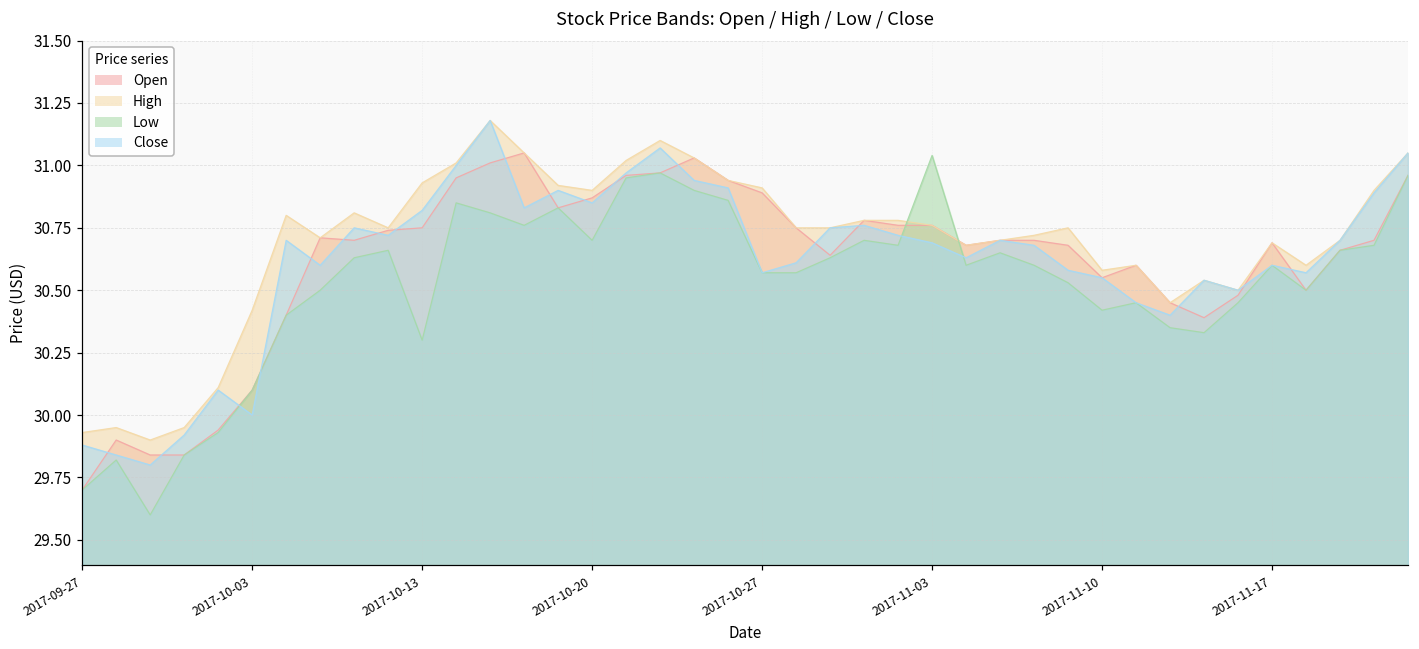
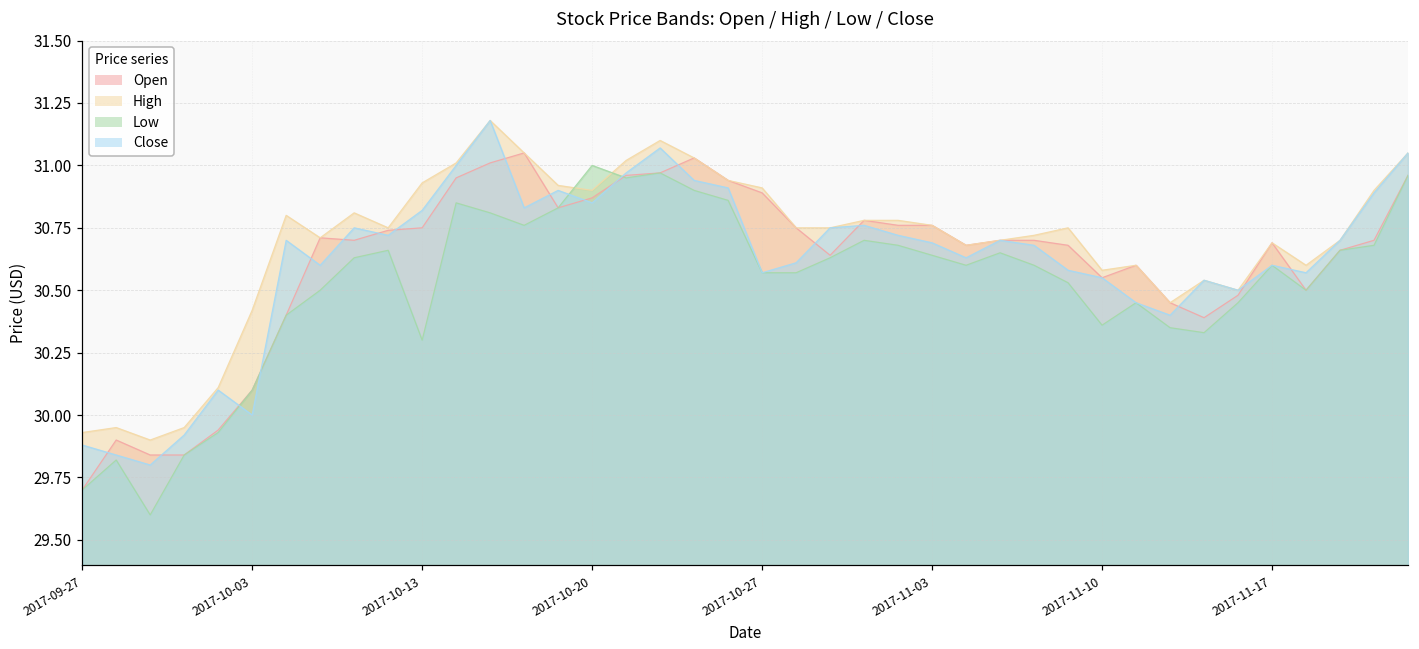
  {
    "Low": {
      "2017-10-13": 30.30,
-     "2017-10-20": 30.7,
-     "2017-11-03": 31.04,
-     "2017-11-10": 30.42
+     "2017-10-20": 31.0,
+     "2017-11-03": 30.64,
+     "2017-11-10": 30.36
    },
    "Close": {
      "2017-09-27": 29.88,
      "2017-10-03": 30.00,
      "2017-10-13": 30.82,
      "2017-10-20": 30.85,
      "2017-11-03": 30.69
    }
  }
